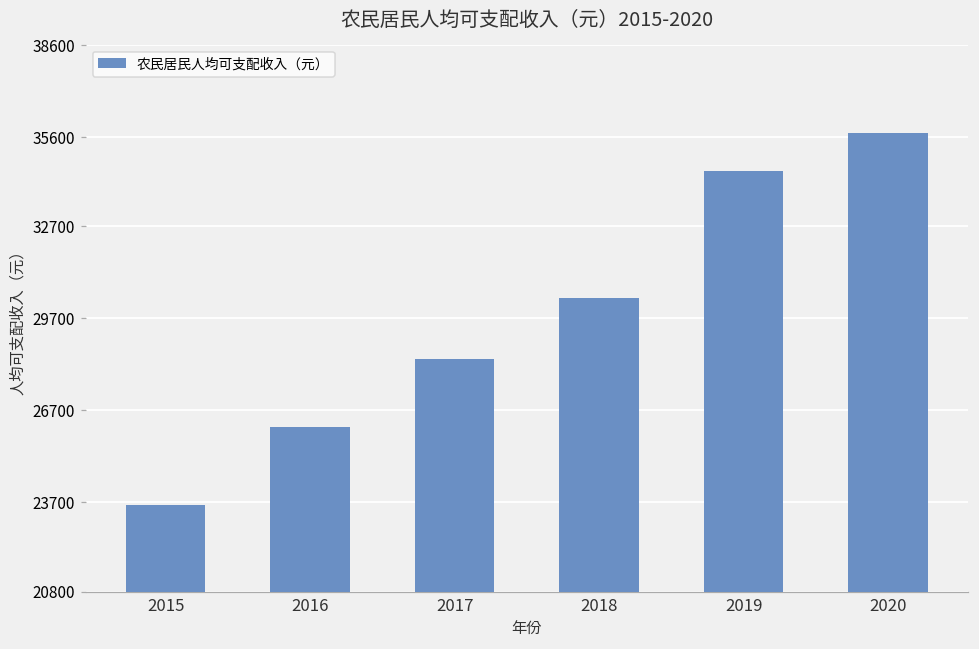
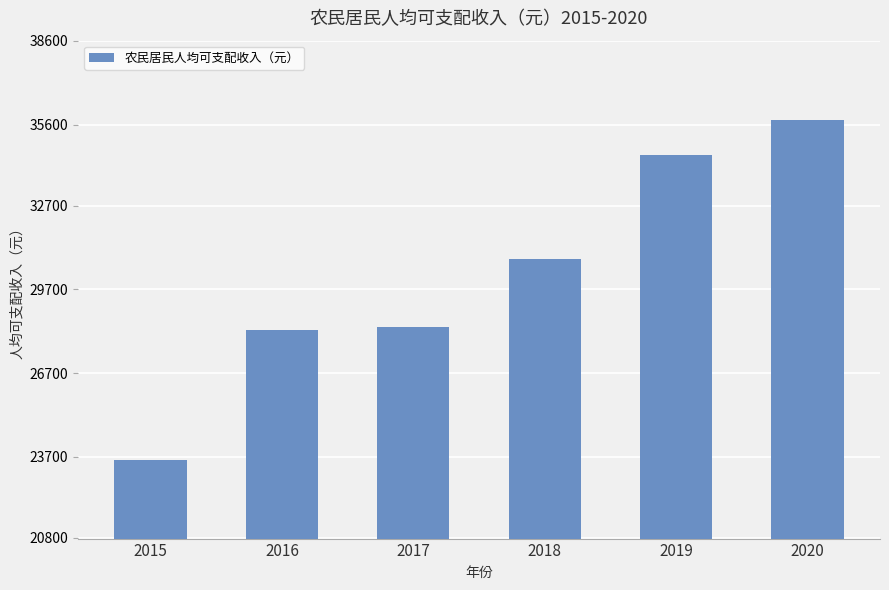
  {
    "2015": 23600,
-   "2016": 26200,
+   "2016": 28200,
    "2017": 28400,
-   "2018": 30400,
+   "2018": 30800,
    "2019": 34500,
    "2020": 35700
  }
